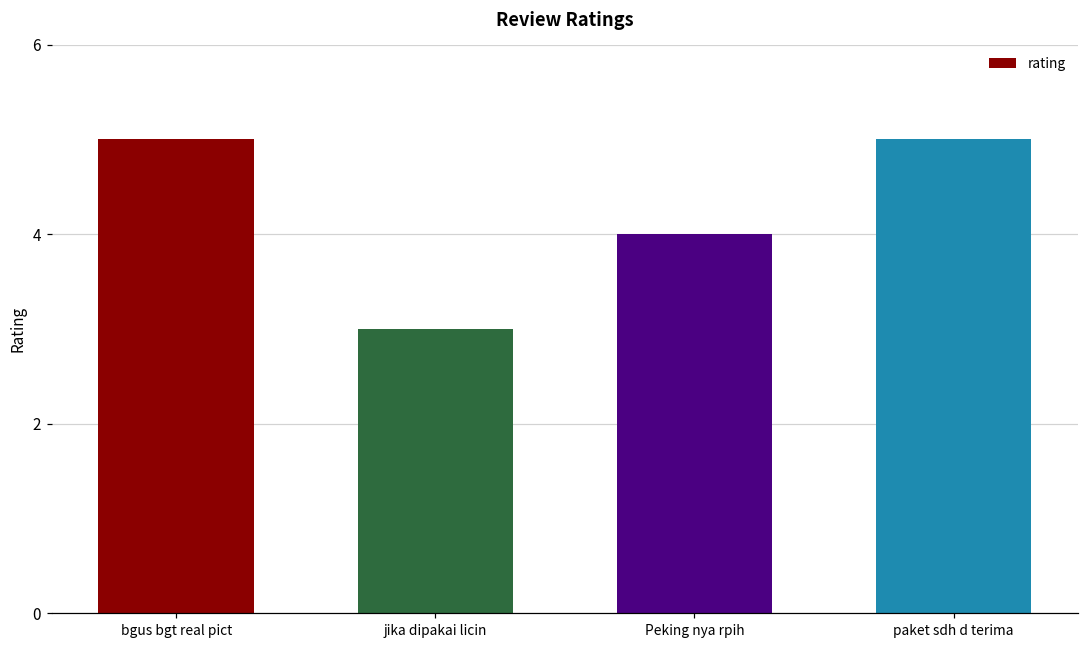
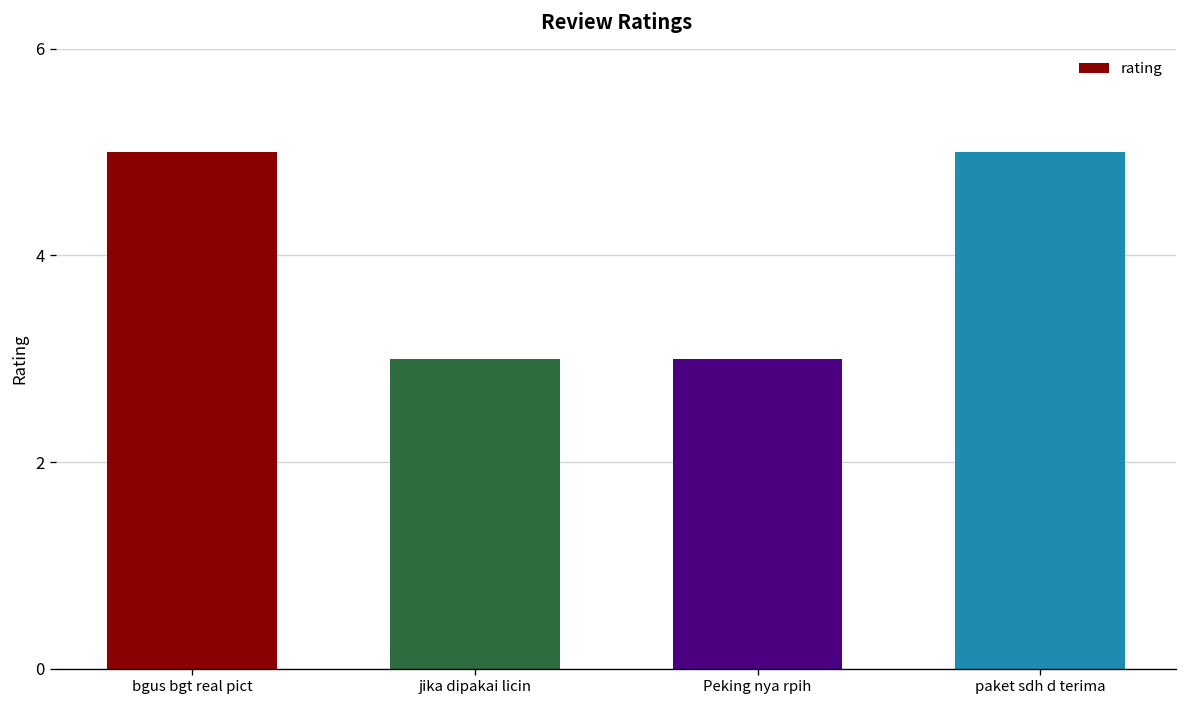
  {
    "bgus bgt real pict": 5,
    "jika dipakai licin": 3,
-   "Peking nya rpih": 4,
+   "Peking nya rpih": 3,
    "paket sdh d terima": 5
  }
